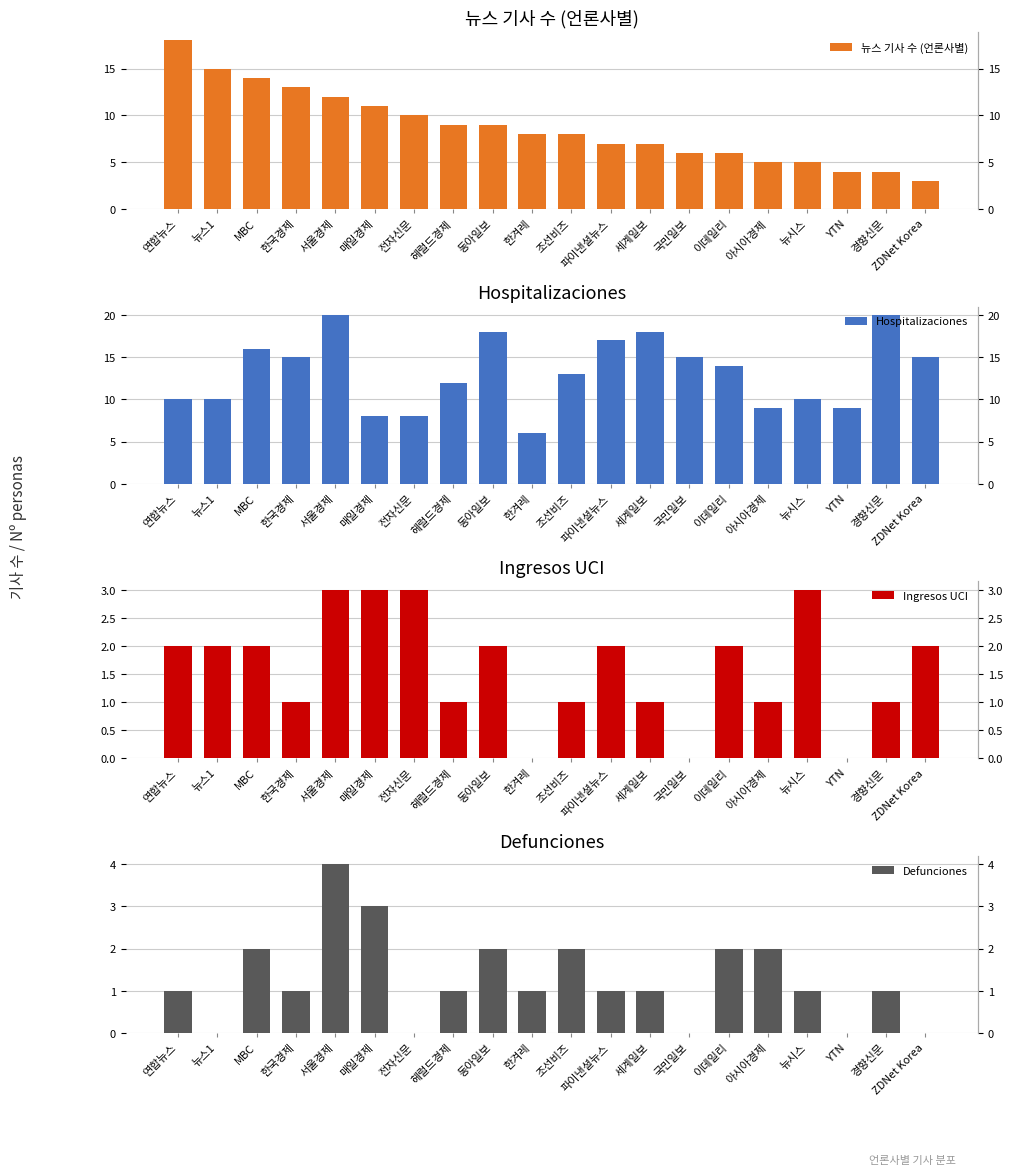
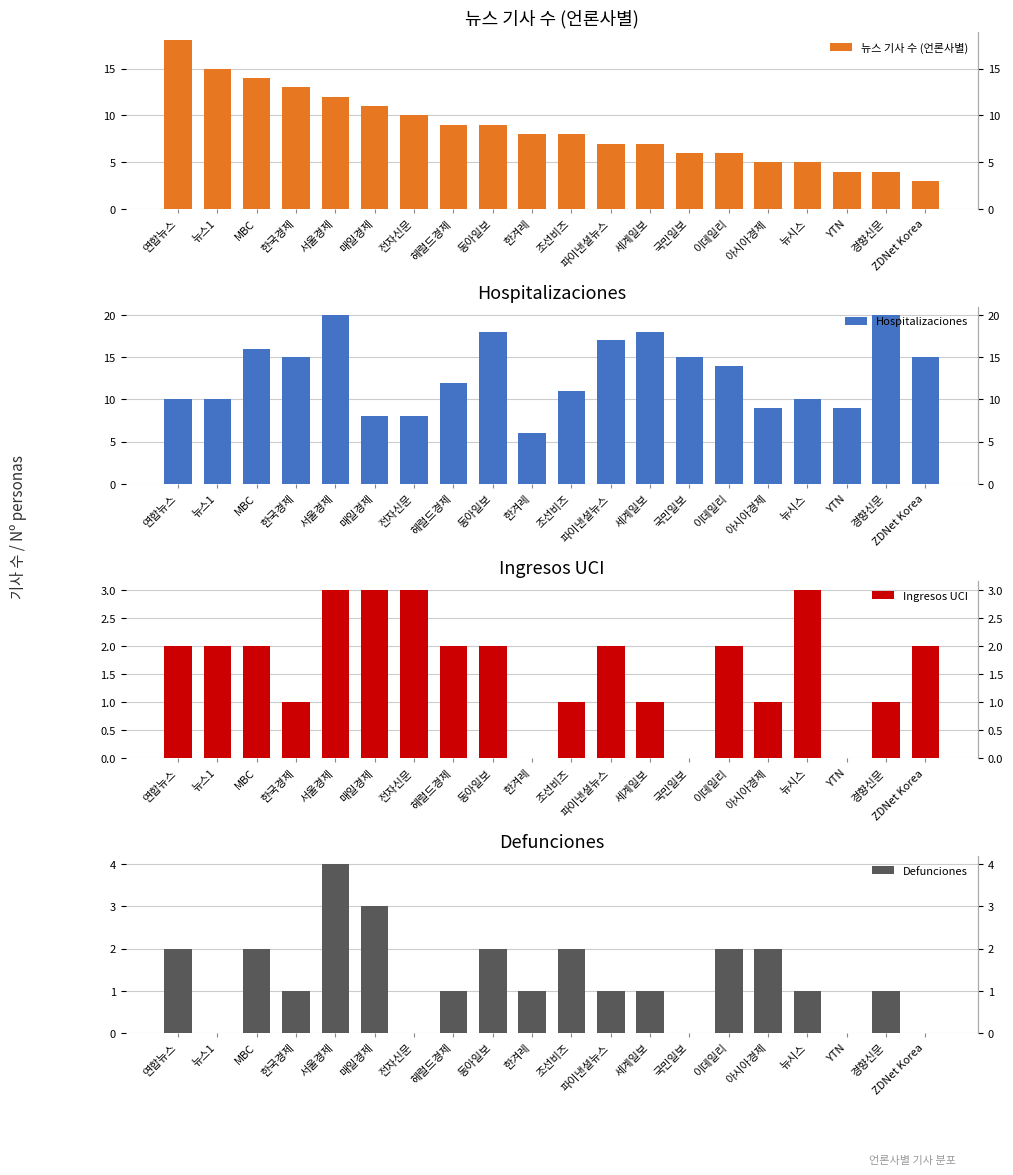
  {
    "뉴스 기사 수 (언론사별)": {
      "연합뉴스": 18,
      "뉴스1": 15,
      "MBC": 14,
      "한국경제": 13,
      "서울경제": 12,
      "매일경제": 11,
      "전자신문": 10,
      "헤럴드경제": 9,
      "동아일보": 9,
      "한겨레": 8,
      "조선비즈": 8,
      "파이낸셜뉴스": 7,
      "세계일보": 7,
      "국민일보": 6,
      "이데일리": 6,
      "아시아경제": 5,
      "뉴시스": 5,
      "YTN": 4,
      "경향신문": 4,
      "ZDNet Korea": 3
    },
    "Hospitalizaciones": {
      "연합뉴스": 10,
      "뉴스1": 10,
      "MBC": 16,
      "한국경제": 15,
      "서울경제": 20,
      "매일경제": 8,
      "전자신문": 8,
      "헤럴드경제": 12,
      "동아일보": 18,
      "한겨레": 6,
-     "조선비즈": 13,
+     "조선비즈": 11,
      "파이낸셜뉴스": 17,
      "세계일보": 18,
      "국민일보": 15,
      "이데일리": 14,
      "아시아경제": 9,
      "뉴시스": 10,
      "YTN": 9,
      "경향신문": 20,
      "ZDNet Korea": 15
    },
    "Ingresos UCI": {
      "연합뉴스": 2,
      "뉴스1": 2,
      "MBC": 2,
      "한국경제": 1,
      "서울경제": 3,
      "매일경제": 3,
      "전자신문": 3,
-     "헤럴드경제": 1,
+     "헤럴드경제": 2,
      "동아일보": 2,
      "한겨레": 0,
      "조선비즈": 1,
      "파이낸셜뉴스": 2,
      "세계일보": 1,
      "국민일보": 0,
      "이데일리": 2,
      "아시아경제": 1,
      "뉴시스": 3,
      "YTN": 0,
      "경향신문": 1,
      "ZDNet Korea": 2
    },
    "Defunciones": {
-     "연합뉴스": 1,
+     "연합뉴스": 2,
      "뉴스1": 0,
      "MBC": 2,
      "한국경제": 1,
      "서울경제": 4,
      "매일경제": 3,
      "전자신문": 0,
      "헤럴드경제": 1,
      "동아일보": 2,
      "한겨레": 1,
      "조선비즈": 2,
      "파이낸셜뉴스": 1,
      "세계일보": 1,
      "국민일보": 0,
      "이데일리": 2,
      "아시아경제": 2,
      "뉴시스": 1,
      "YTN": 0,
      "경향신문": 1,
      "ZDNet Korea": 0
    }
  }
